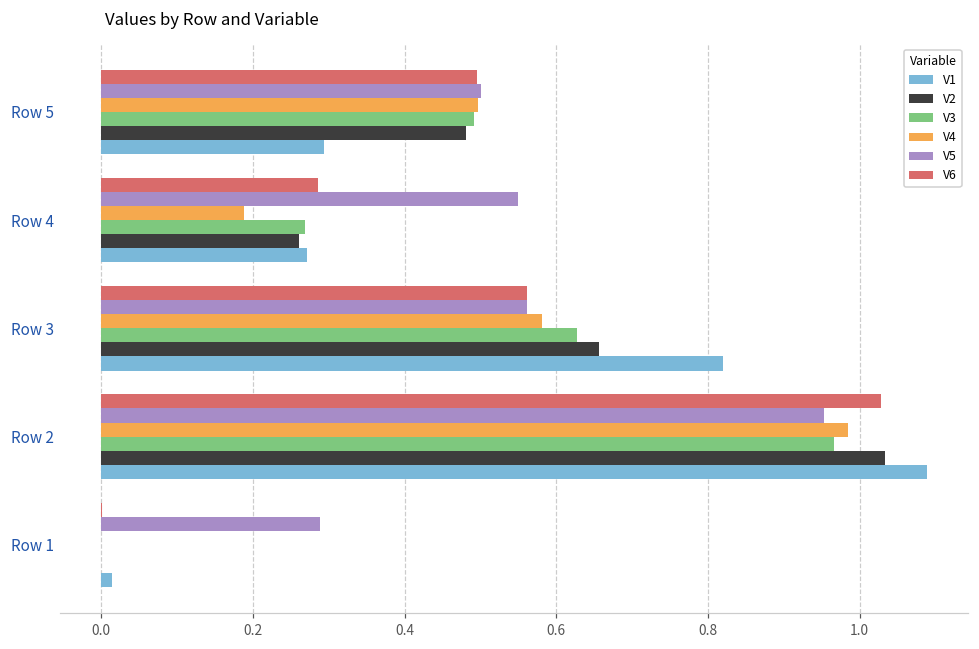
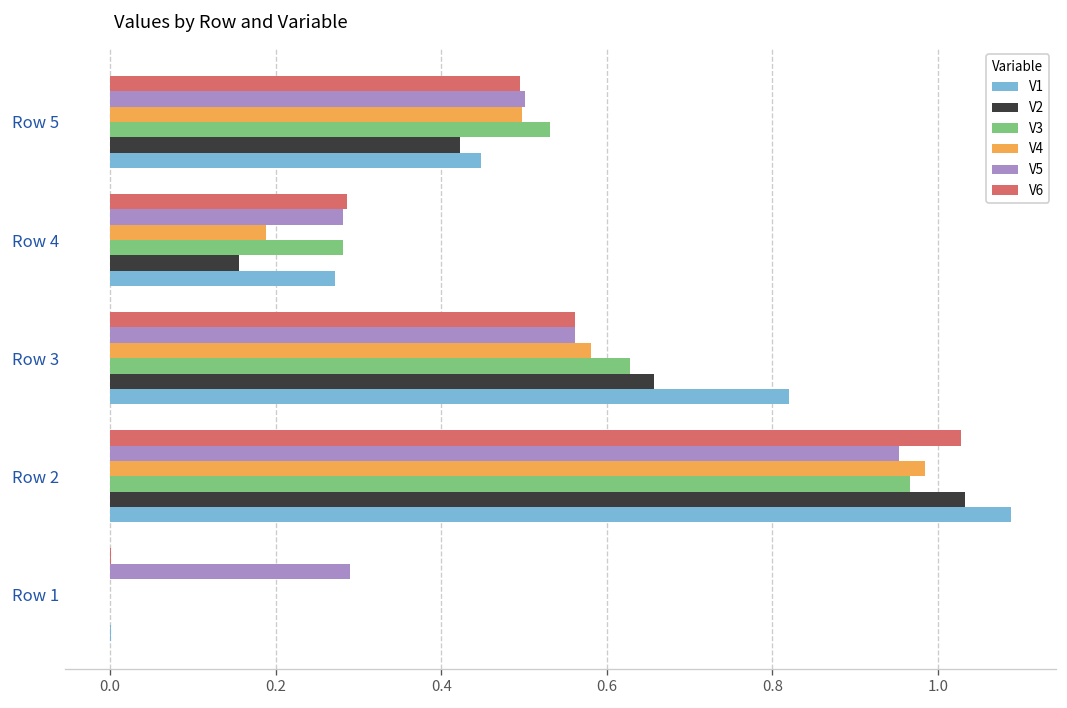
  {
    "V1": {
-     "Row 5": 0.29,
+     "Row 5": 0.45,
      "Row 4": 0.27,
      "Row 3": 0.82,
      "Row 2": 1.09,
-     "Row 1": 0.01
+     "Row 1": 0.00
    },
    "V2": {
-     "Row 5": 0.48,
-     "Row 4": 0.26,
+     "Row 5": 0.42,
+     "Row 4": 0.16,
      "Row 3": 0.66,
      "Row 2": 1.03
    },
    "V3": {
-     "Row 5": 0.49,
-     "Row 4": 0.27,
+     "Row 5": 0.53,
+     "Row 4": 0.28,
      "Row 3": 0.63,
      "Row 2": 0.97
    },
    "V4": {
      "Row 5": 0.50,
      "Row 4": 0.19,
      "Row 3": 0.58,
      "Row 2": 0.98
    },
    "V5": {
      "Row 5": 0.50,
-     "Row 4": 0.55,
+     "Row 4": 0.28,
      "Row 3": 0.56,
      "Row 2": 0.95,
      "Row 1": 0.29
    },
    "V6": {
      "Row 5": 0.50,
      "Row 4": 0.29,
      "Row 3": 0.56,
      "Row 2": 1.03
    }
  }
